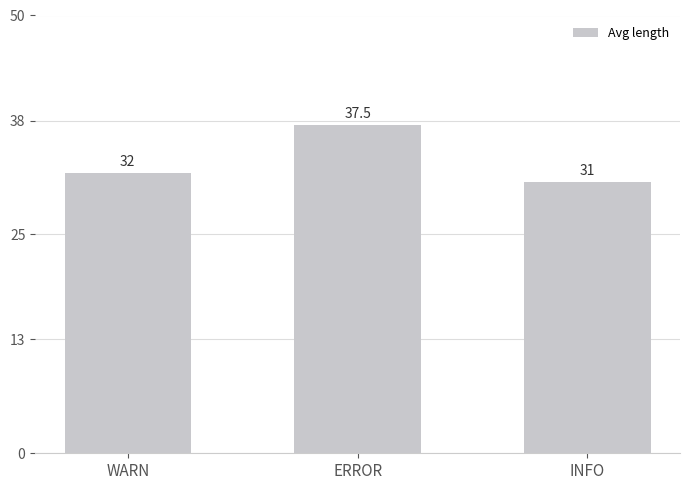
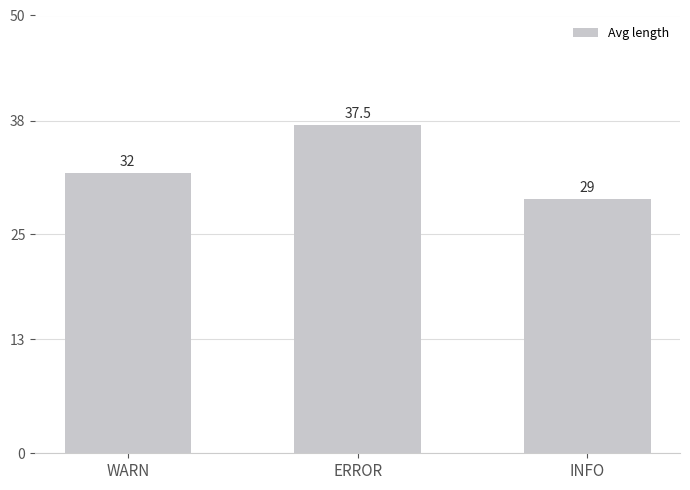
  {
    "WARN": 32,
    "ERROR": 37.5,
-   "INFO": 31
+   "INFO": 29
  }
